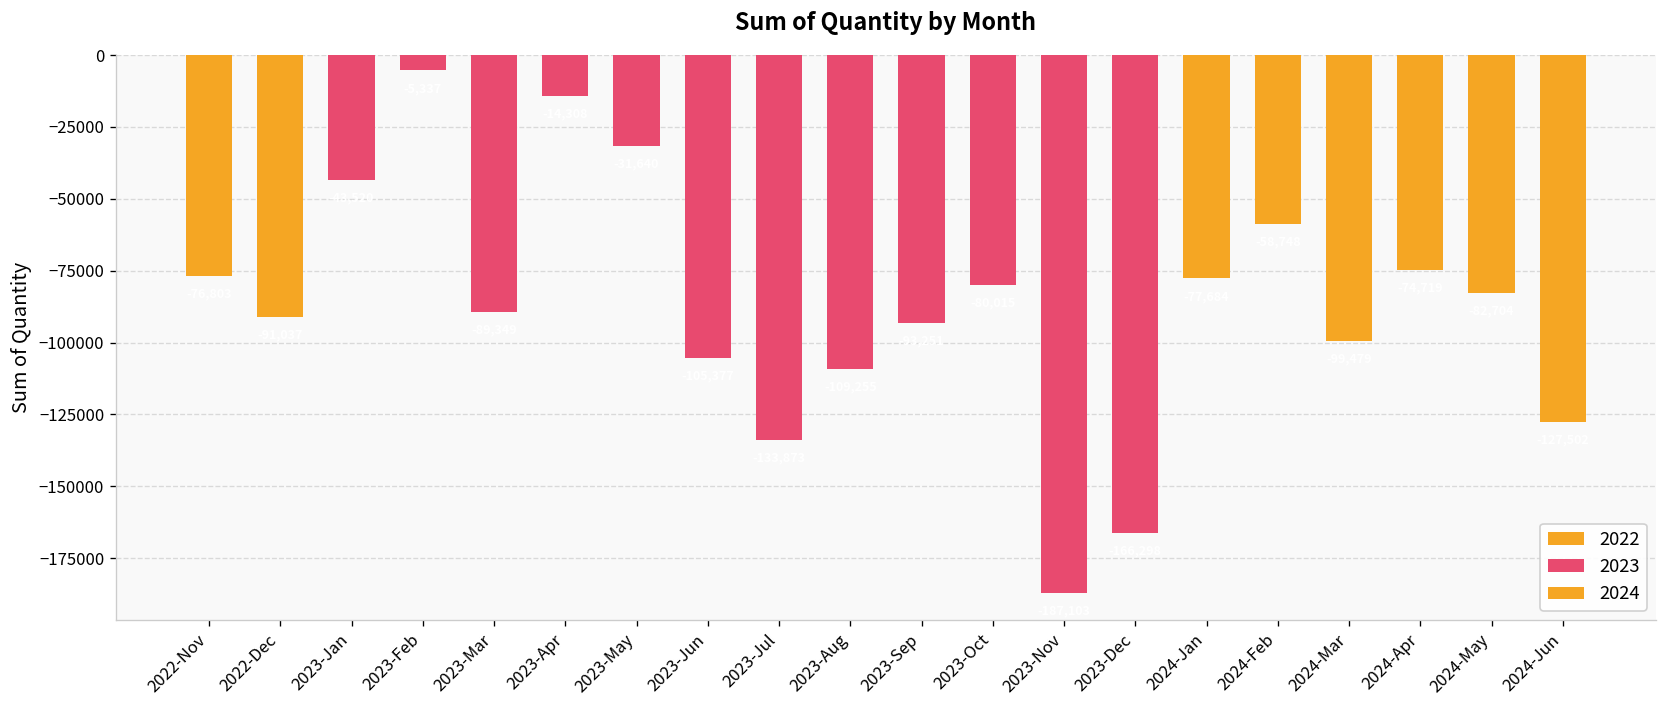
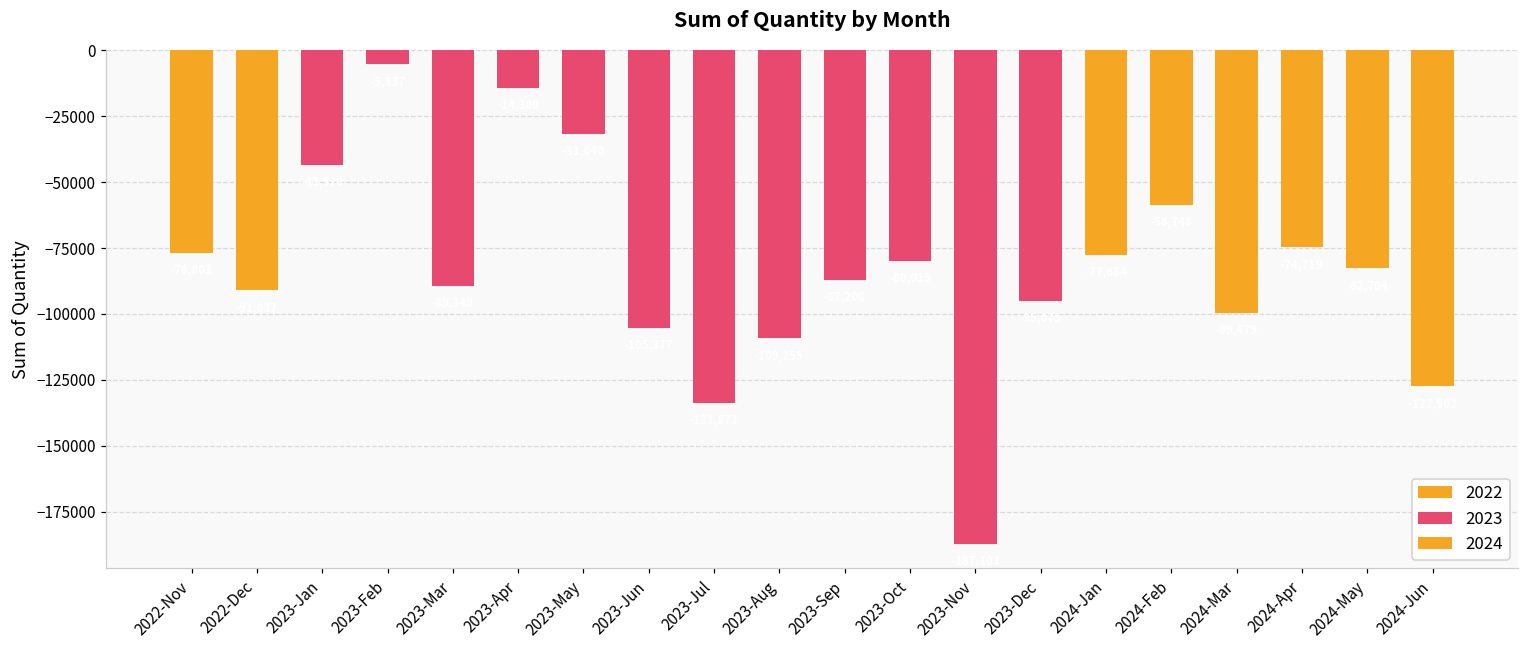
  {
    "2023": {
      "2023-Jan": -44000,
      "2023-Feb": -5000,
      "2023-Mar": -89000,
      "2023-Apr": -14000,
      "2023-May": -32000,
      "2023-Jun": -105000,
      "2023-Jul": -134000,
      "2023-Aug": -109000,
-     "2023-Sep": -93000,
+     "2023-Sep": -87000,
      "2023-Oct": -80000,
      "2023-Nov": -187000,
-     "2023-Dec": -166000
+     "2023-Dec": -95000
    }
  }
